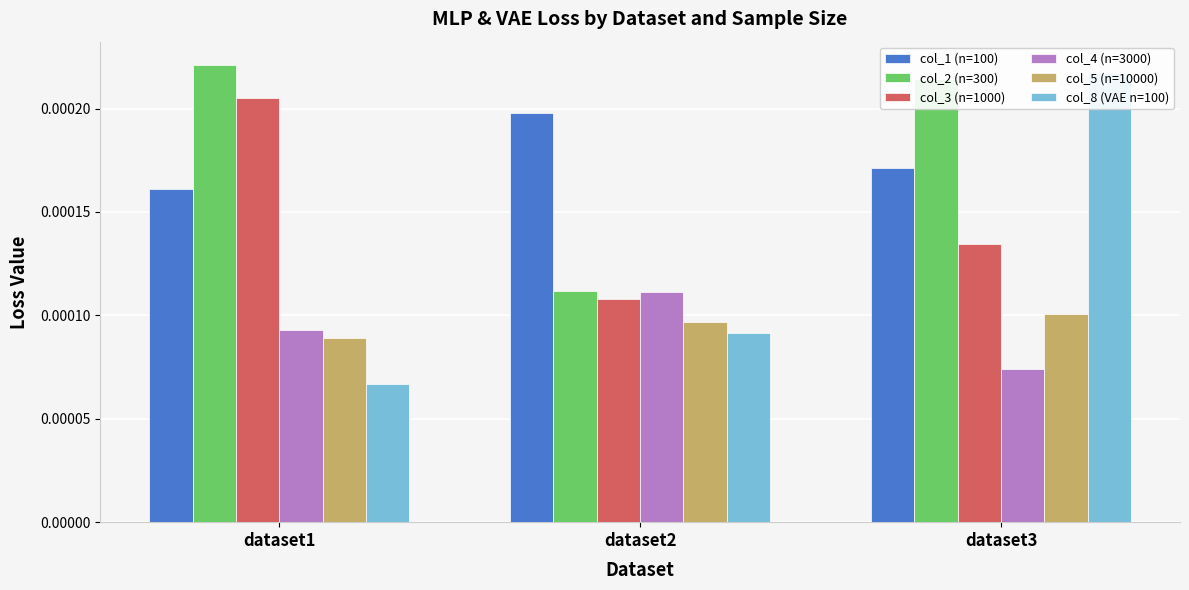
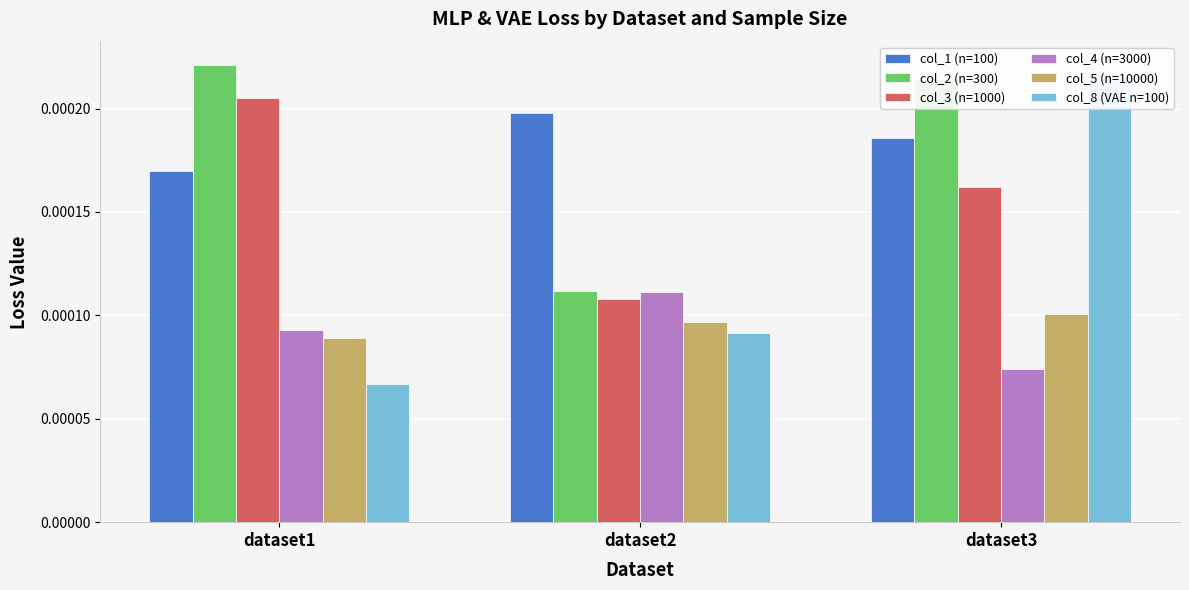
  {
    "col_1 (n=100)": {
-     "dataset1": 0.000161,
+     "dataset1": 0.000170,
      "dataset2": 0.000198,
-     "dataset3": 0.000171
+     "dataset3": 0.000186
    },
    "col_2 (n=300)": {
      "dataset1": 0.000221,
      "dataset2": 0.000112
    },
    "col_3 (n=1000)": {
      "dataset1": 0.000205,
      "dataset2": 0.000108,
-     "dataset3": 0.000135
+     "dataset3": 0.000162
    },
    "col_4 (n=3000)": {
      "dataset1": 0.000093,
      "dataset2": 0.000111,
      "dataset3": 0.000074
    },
    "col_5 (n=10000)": {
      "dataset1": 0.000089,
      "dataset2": 0.000097,
      "dataset3": 0.000101
    },
    "col_8 (VAE n=100)": {
      "dataset1": 0.000067,
      "dataset2": 0.000092
    }
  }
